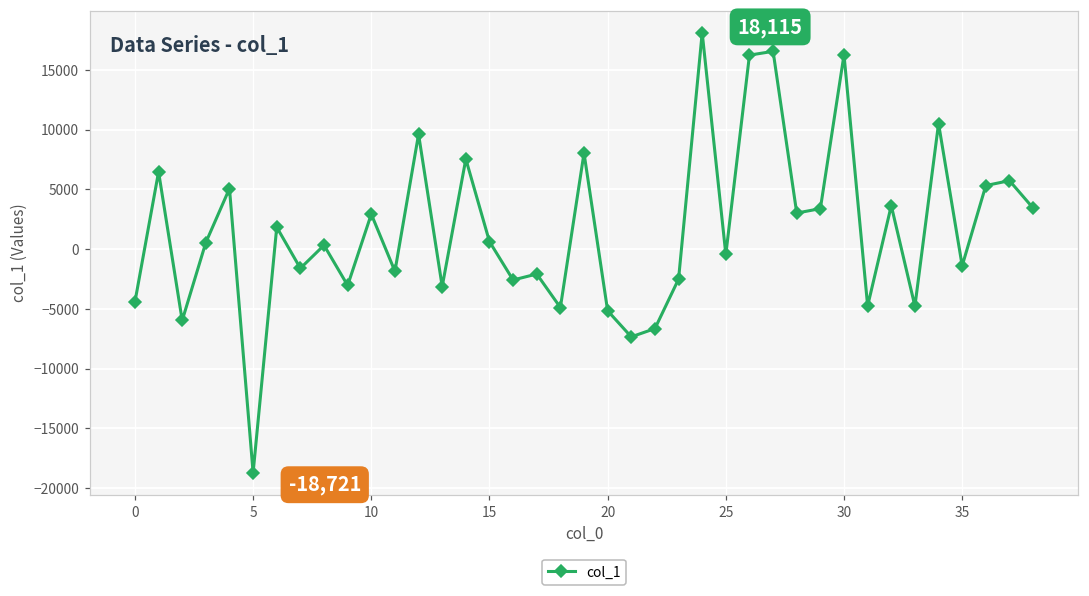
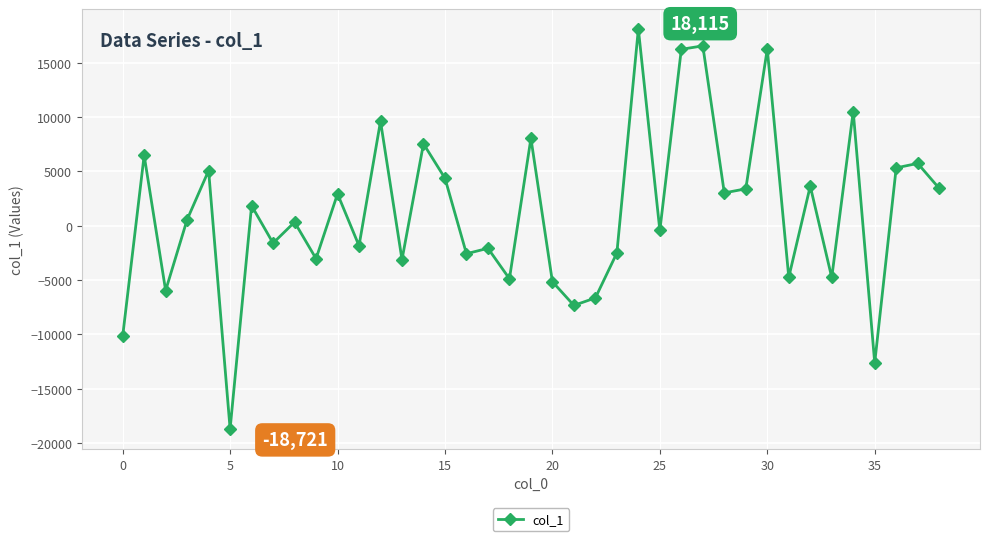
  {
-   "0": -4400,
+   "0": -10200,
    "5": -18700,
    "10": 2900,
-   "15": 600,
+   "15": 4400,
    "20": -5200,
    "25": -400,
    "30": 16300,
-   "35": -1400
+   "35": -12600
  }
